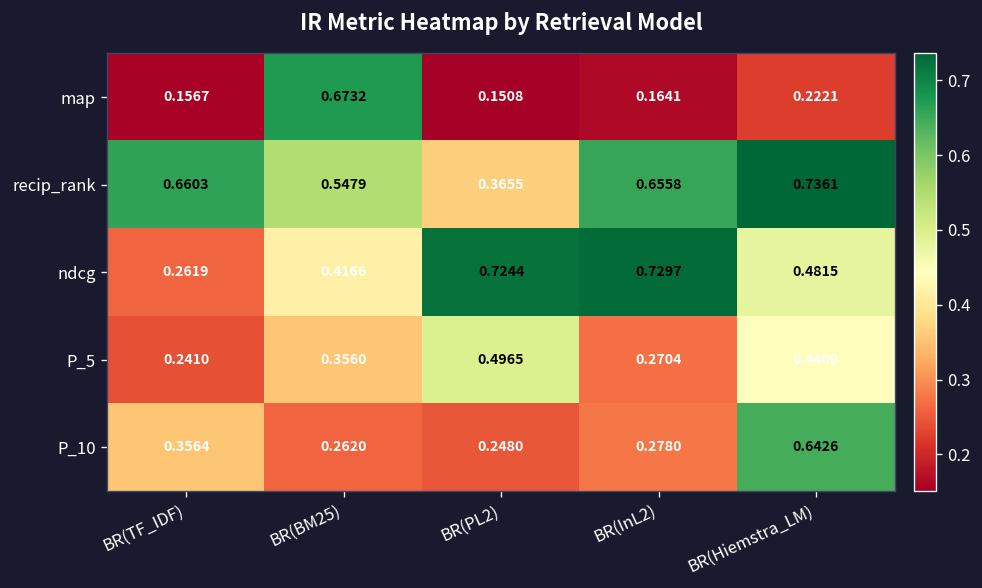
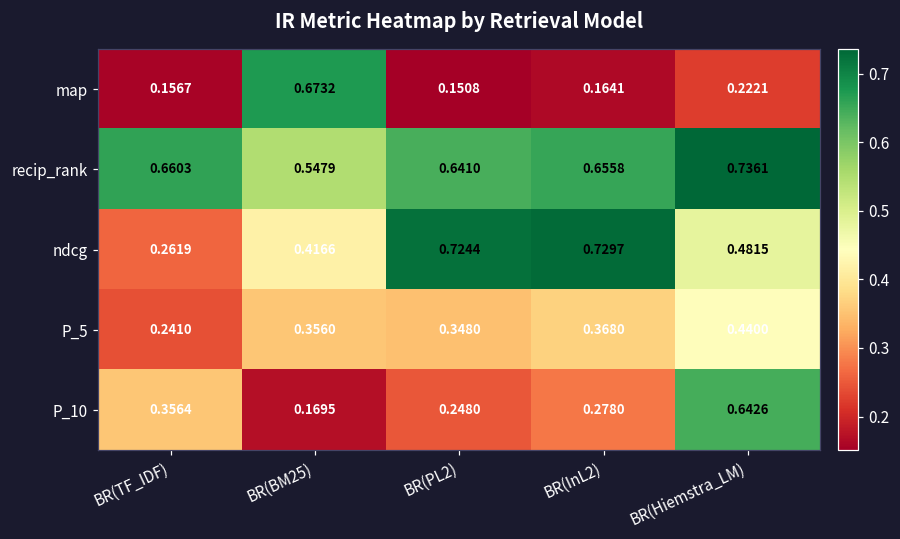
  {
    "map": {
      "BR(TF_IDF)": 0.1567,
      "BR(BM25)": 0.6732,
      "BR(PL2)": 0.1508,
      "BR(InL2)": 0.1641,
      "BR(Hiemstra_LM)": 0.2221
    },
    "recip_rank": {
      "BR(TF_IDF)": 0.6603,
      "BR(BM25)": 0.5479,
-     "BR(PL2)": 0.3655,
+     "BR(PL2)": 0.6410,
      "BR(InL2)": 0.6558,
      "BR(Hiemstra_LM)": 0.7361
    },
    "ndcg": {
      "BR(TF_IDF)": 0.2619,
      "BR(BM25)": 0.4166,
      "BR(PL2)": 0.7244,
      "BR(InL2)": 0.7297,
      "BR(Hiemstra_LM)": 0.4815
    },
    "P_5": {
      "BR(TF_IDF)": 0.2410,
      "BR(BM25)": 0.3560,
-     "BR(PL2)": 0.4965,
-     "BR(InL2)": 0.2704,
+     "BR(PL2)": 0.3480,
+     "BR(InL2)": 0.3680,
      "BR(Hiemstra_LM)": 0.4400
    },
    "P_10": {
      "BR(TF_IDF)": 0.3564,
-     "BR(BM25)": 0.2620,
+     "BR(BM25)": 0.1695,
      "BR(PL2)": 0.2480,
      "BR(InL2)": 0.2780,
      "BR(Hiemstra_LM)": 0.6426
    }
  }
